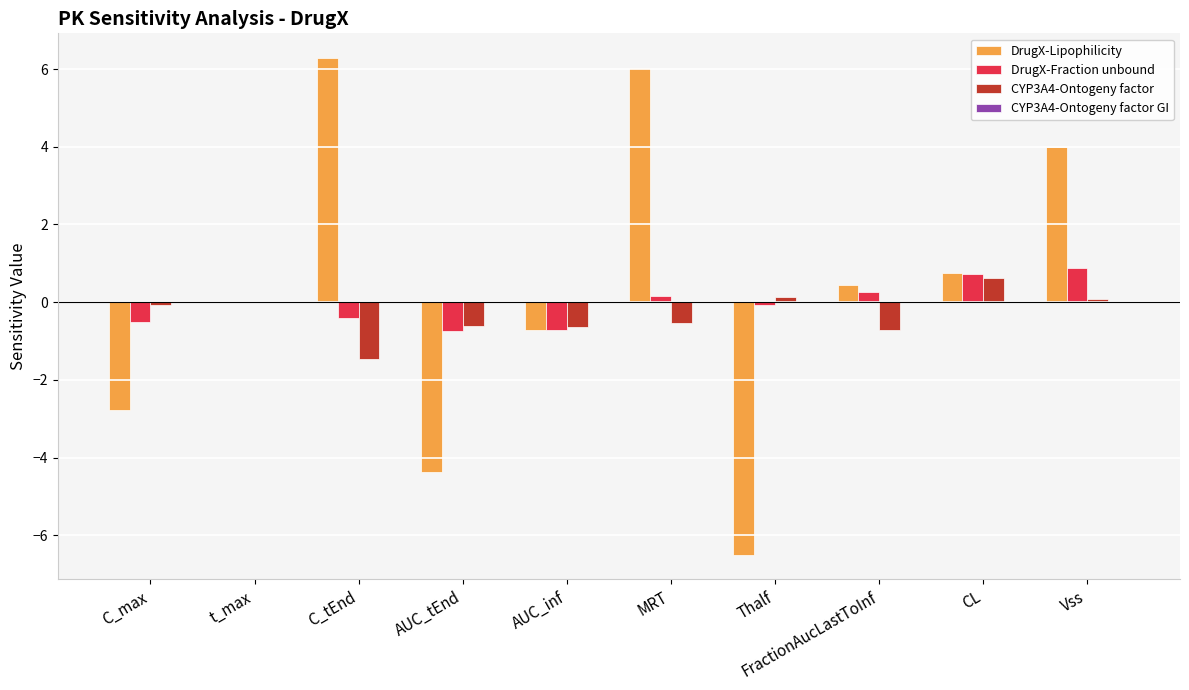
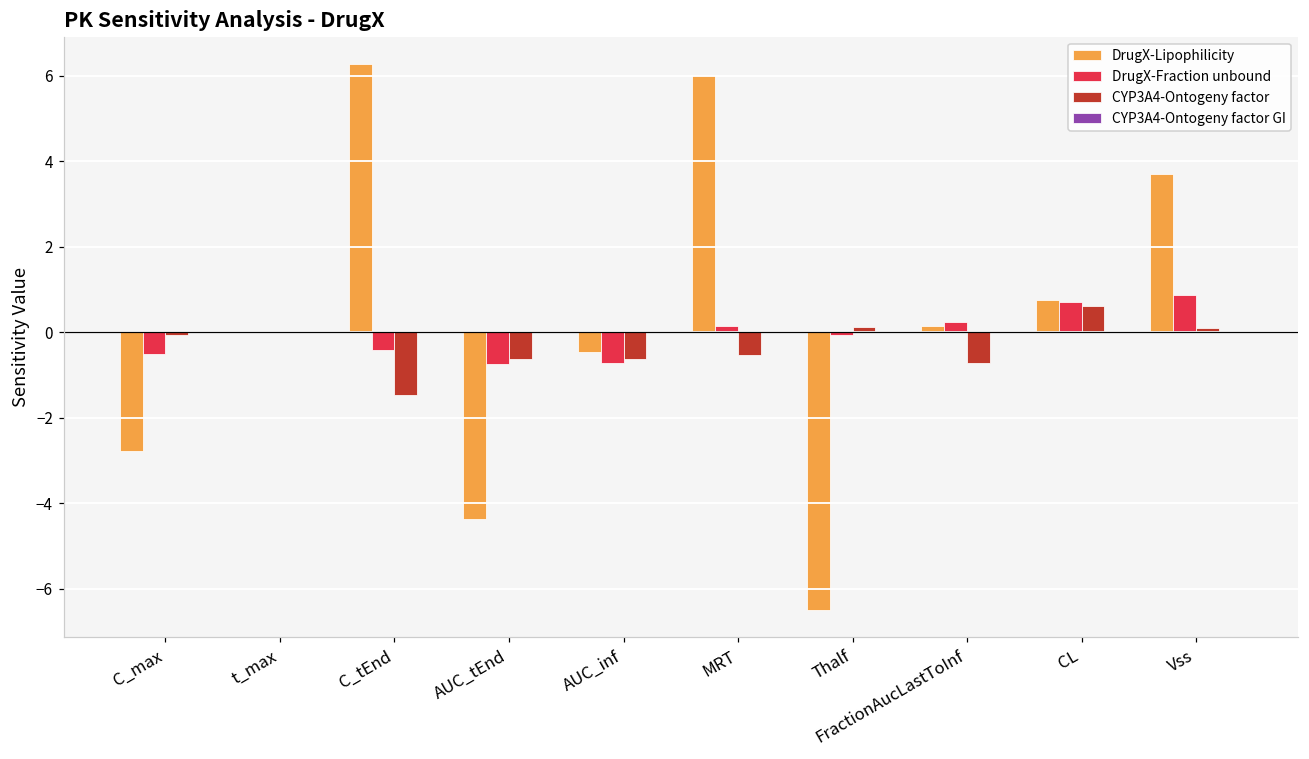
  {
    "DrugX-Lipophilicity": {
      "C_max": -2.8,
      "t_max": 0.0,
      "C_tEnd": 6.3,
      "AUC_tEnd": -4.4,
-     "AUC_inf": -0.7,
+     "AUC_inf": -0.5,
      "MRT": 6.0,
      "Thalf": -6.5,
-     "FractionAucLastToInf": 0.4,
+     "FractionAucLastToInf": 0.2,
      "CL": 0.8,
-     "Vss": 4.0
+     "Vss": 3.7
    },
    "CYP3A4-Ontogeny factor GI": {
      "C_max": 0.0,
      "t_max": 0.0,
      "C_tEnd": 0.0,
      "AUC_tEnd": 0.0,
      "AUC_inf": 0.0,
      "MRT": 0.0,
      "Thalf": 0.0,
      "FractionAucLastToInf": 0.0,
      "CL": 0.0,
      "Vss": 0.0
    }
  }
